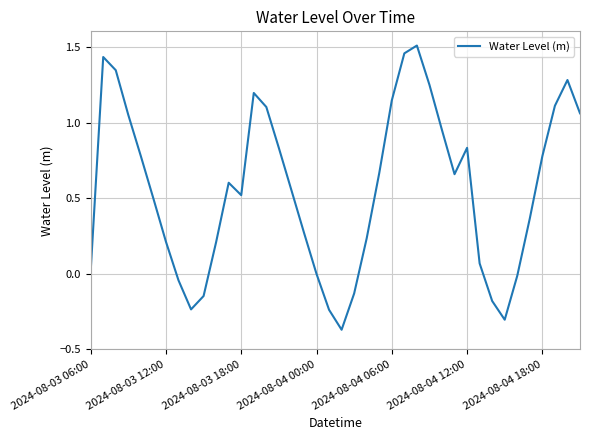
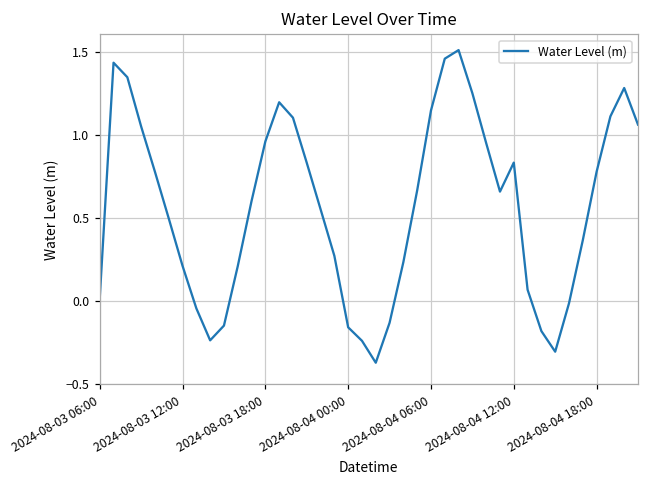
  {
    "2024-08-03 06:00": 0.02,
    "2024-08-03 12:00": 0.21,
-   "2024-08-03 18:00": 0.52,
-   "2024-08-04 00:00": 0.00,
+   "2024-08-03 18:00": 0.96,
+   "2024-08-04 00:00": -0.16,
    "2024-08-04 06:00": 1.15,
    "2024-08-04 12:00": 0.83,
    "2024-08-04 18:00": 0.78
  }
